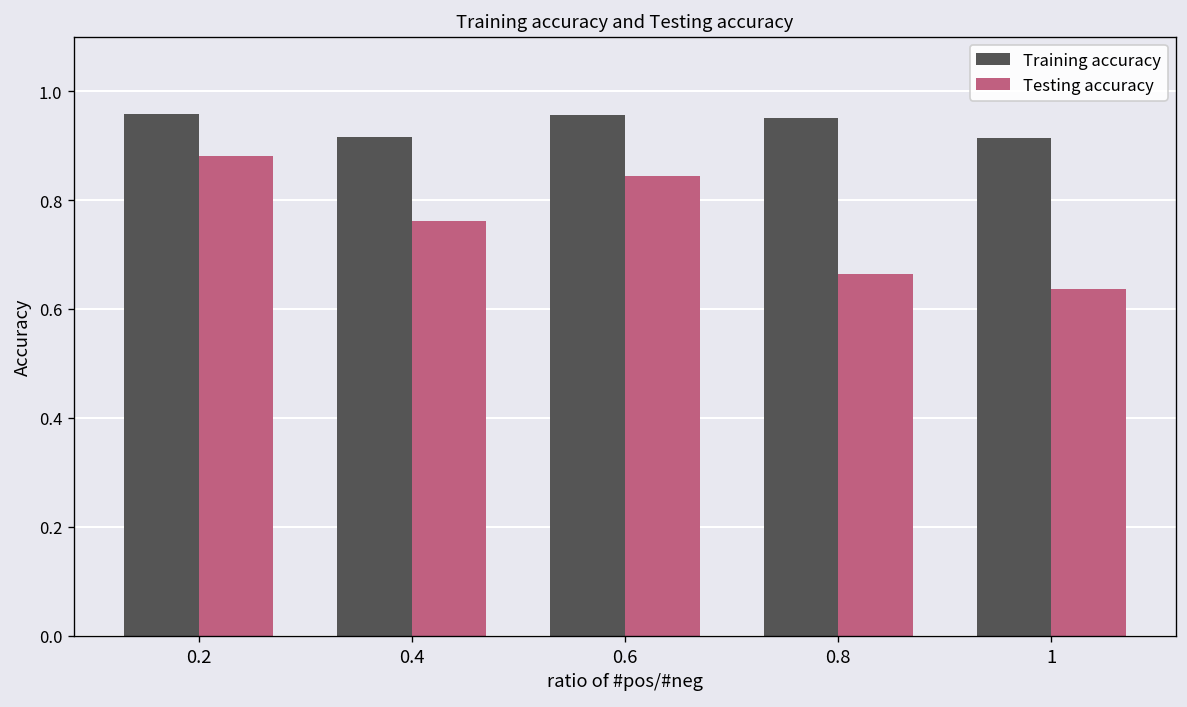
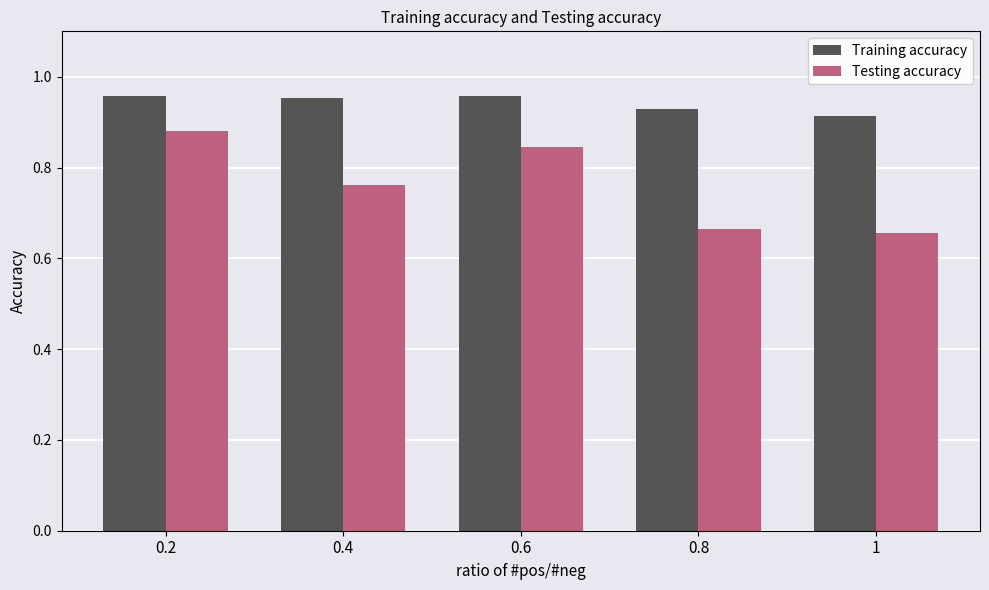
  {
    "Training accuracy": {
      "0.2": 0.96,
-     "0.4": 0.92,
+     "0.4": 0.95,
      "0.6": 0.96,
-     "0.8": 0.95,
+     "0.8": 0.93,
      "1": 0.91
    },
    "Testing accuracy": {
      "0.2": 0.88,
      "0.4": 0.76,
      "0.6": 0.85,
      "0.8": 0.67,
-     "1": 0.64
+     "1": 0.66
    }
  }
